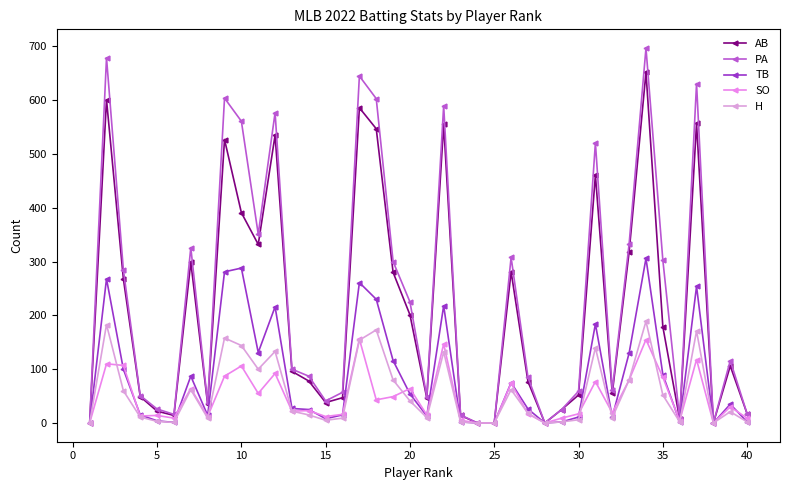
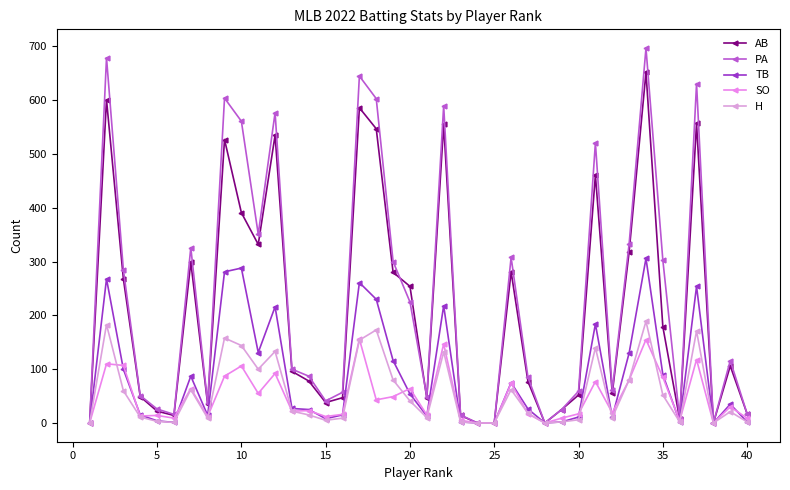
  {
    "AB": {
      "10": 390,
-     "20": 200,
+     "20": 250,
      "30": 50,
      "35": 180
    }
  }
